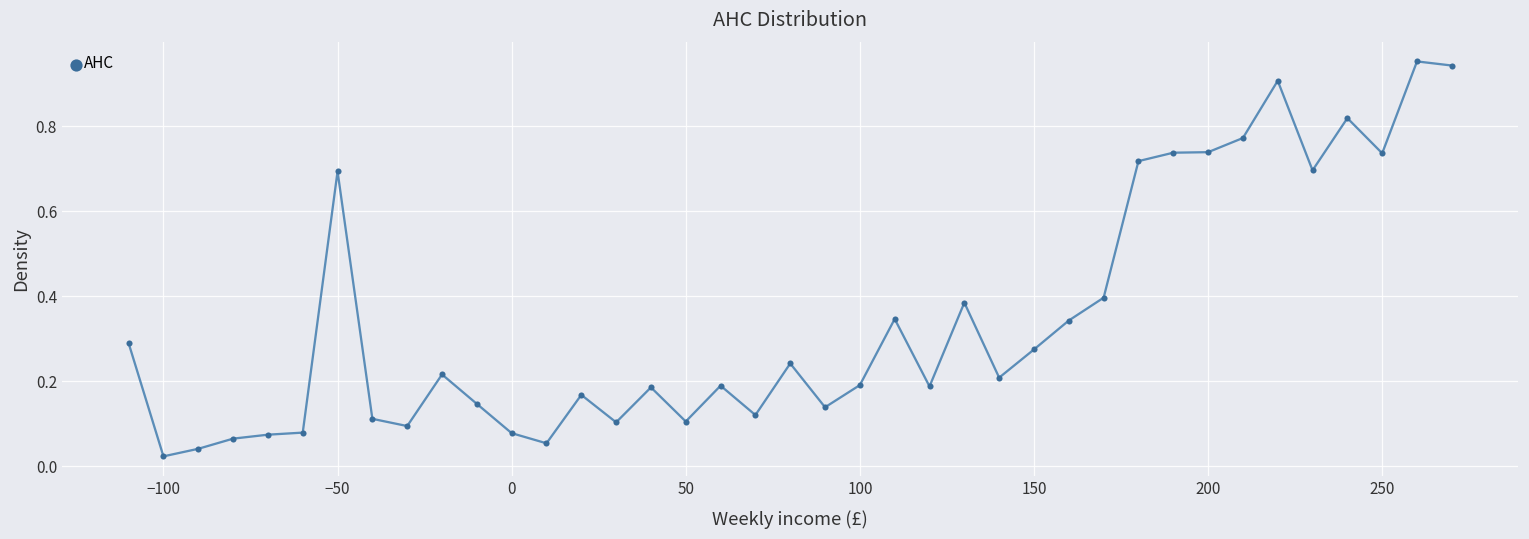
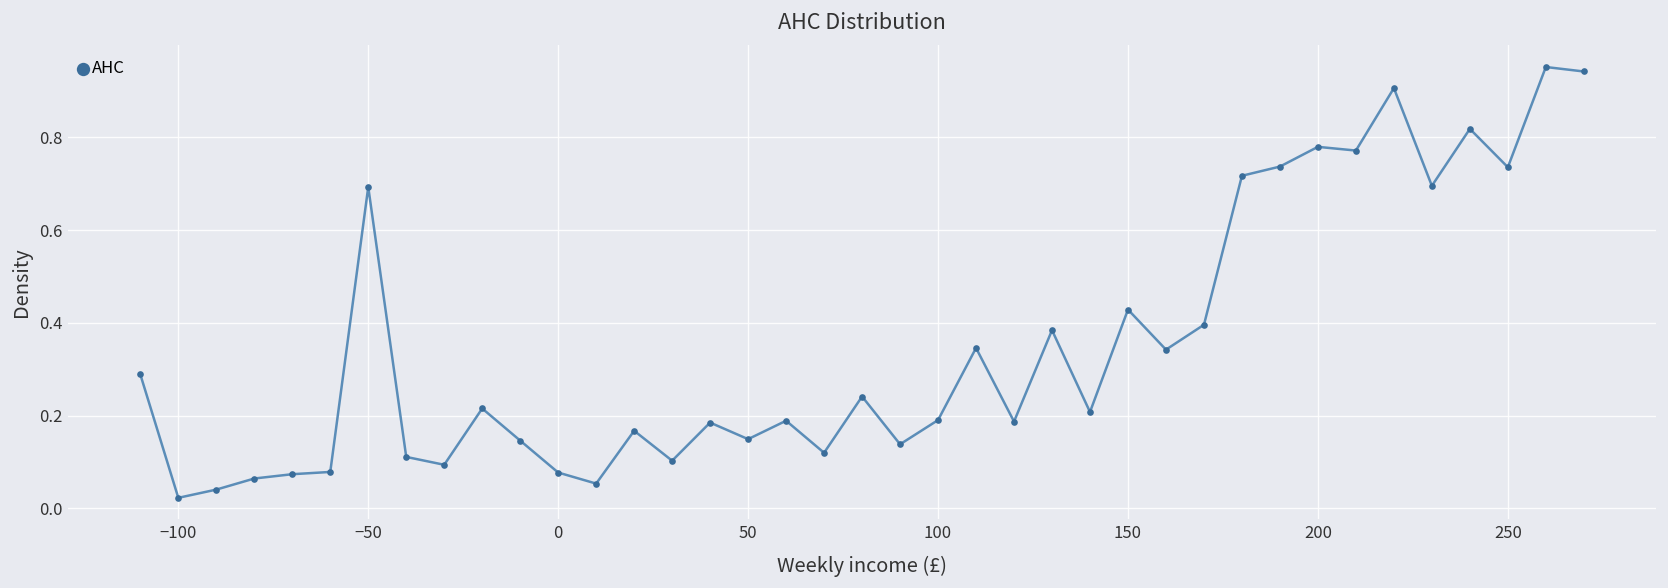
  {
    "−100": 0.02,
    "−50": 0.69,
    "0": 0.08,
-   "50": 0.10,
+   "50": 0.15,
    "100": 0.19,
-   "150": 0.27,
-   "200": 0.74,
+   "150": 0.43,
+   "200": 0.78,
    "250": 0.74
  }
